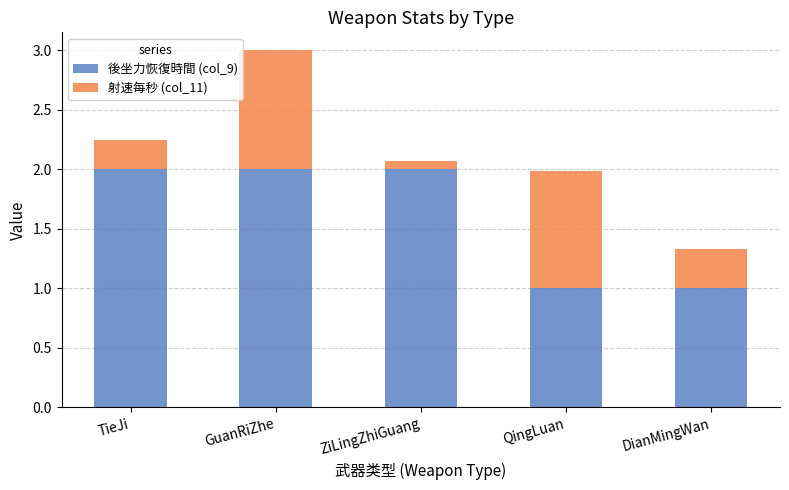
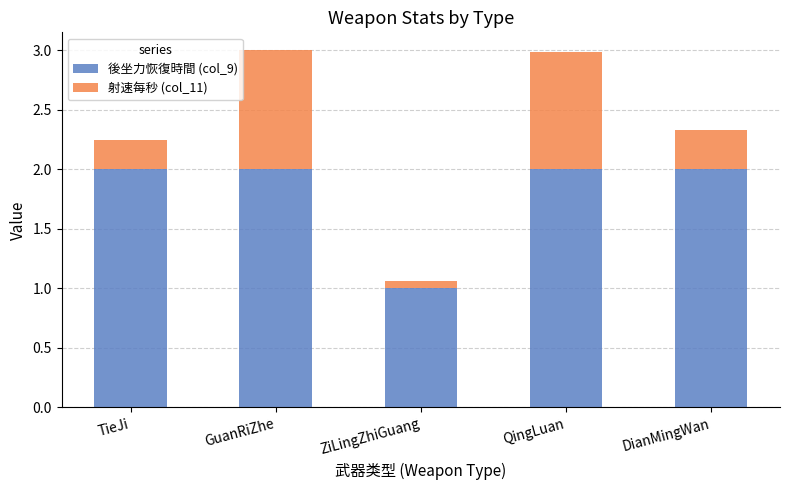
  {
    "後坐力恢復時間 (col_9)": {
      "TieJi": 2,
      "GuanRiZhe": 2,
-     "ZiLingZhiGuang": 2,
-     "QingLuan": 1,
-     "DianMingWan": 1
+     "ZiLingZhiGuang": 1,
+     "QingLuan": 2,
+     "DianMingWan": 2
    },
    "射速每秒 (col_11)": {
      "TieJi": 0.25,
      "GuanRiZhe": 1,
      "ZiLingZhiGuang": 0.07,
      "QingLuan": 1,
      "DianMingWan": 0.33
    }
  }
